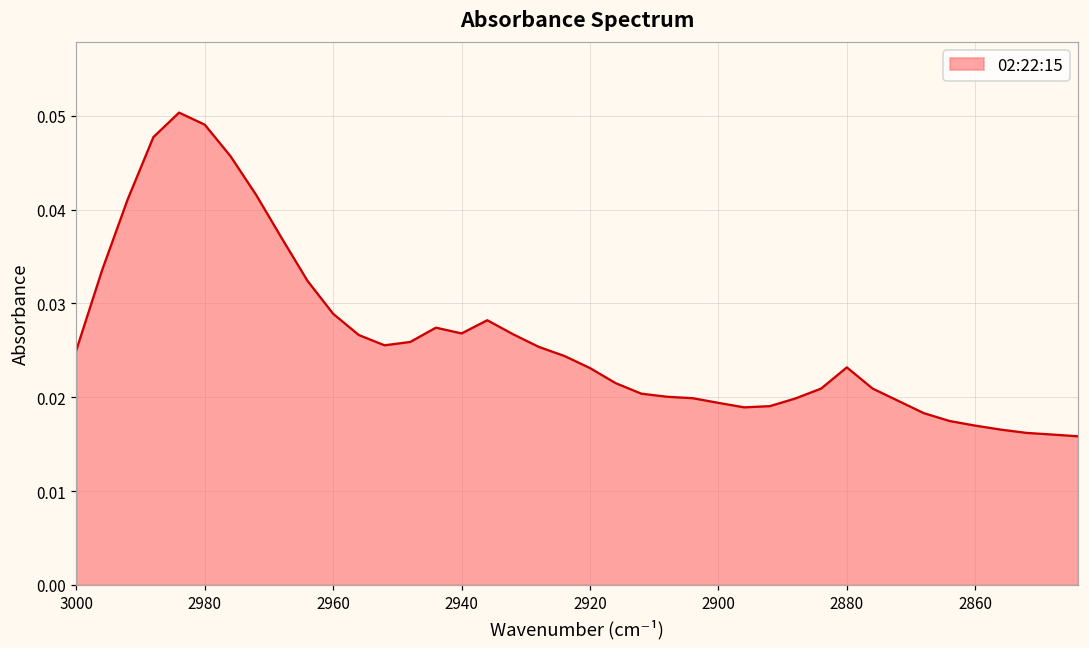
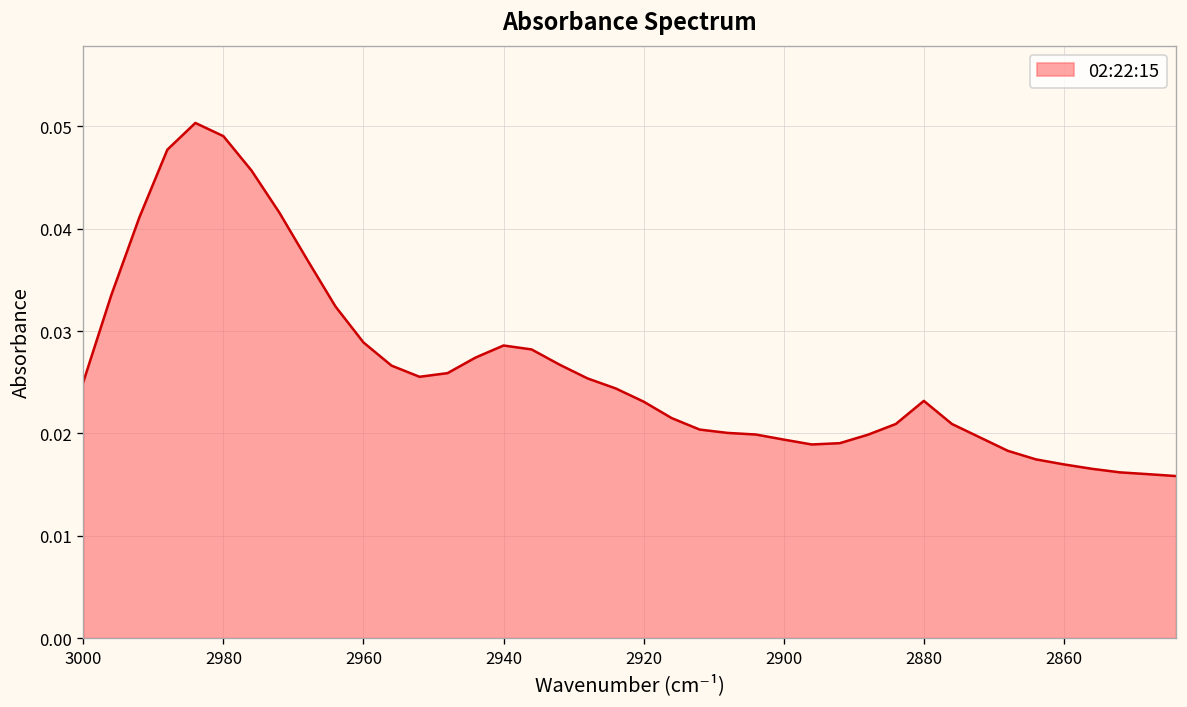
  {
    "3000": 0.025,
    "2980": 0.049,
    "2960": 0.029,
-   "2940": 0.027,
+   "2940": 0.029,
    "2920": 0.023,
    "2900": 0.019,
    "2880": 0.023,
    "2860": 0.017
  }
